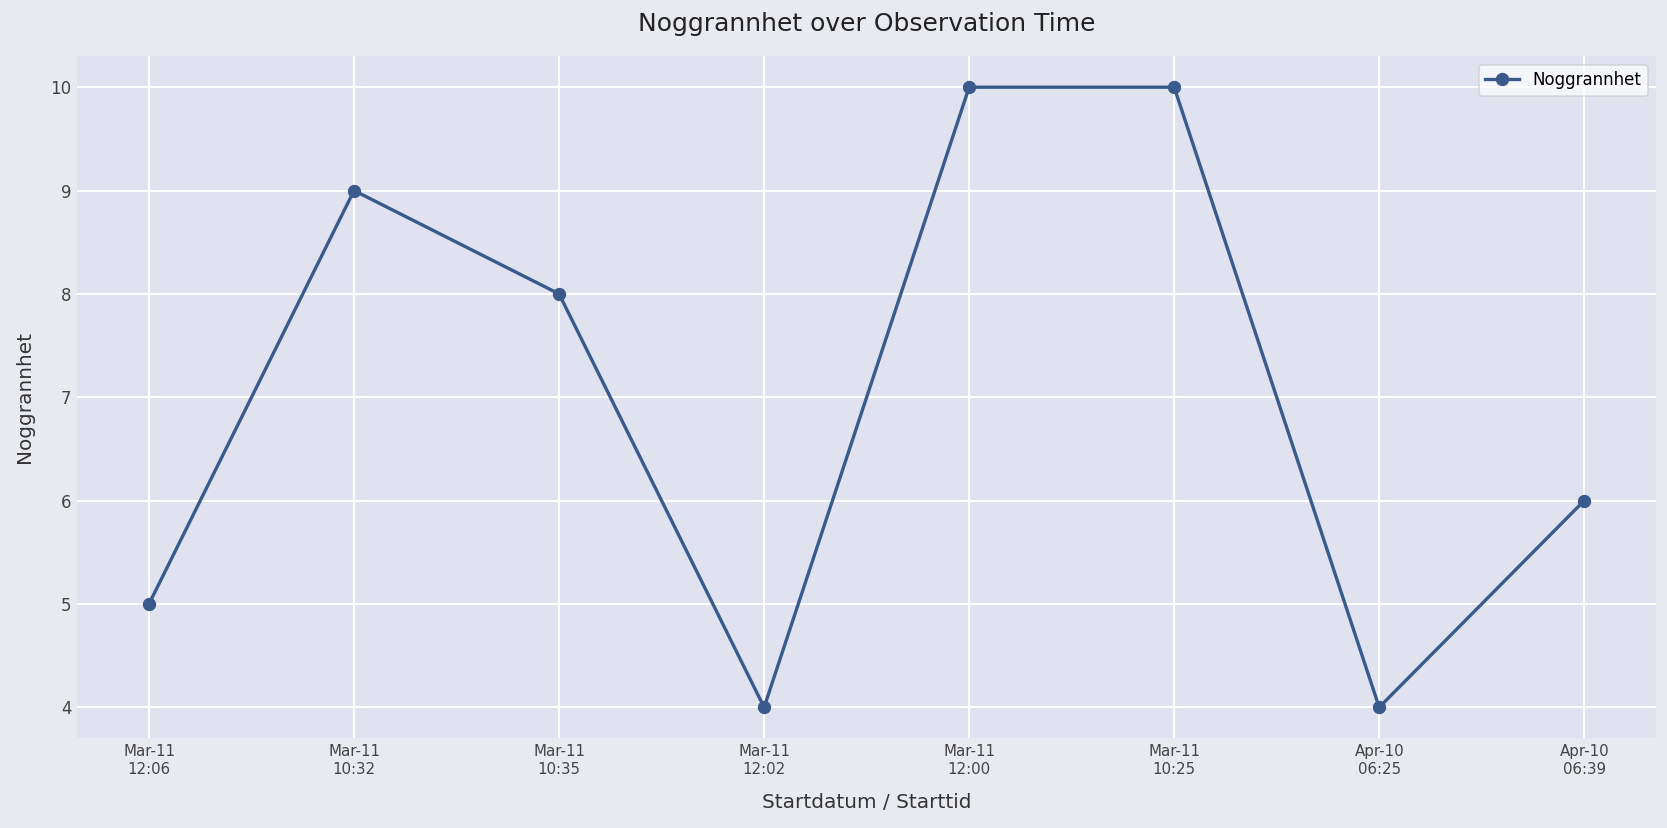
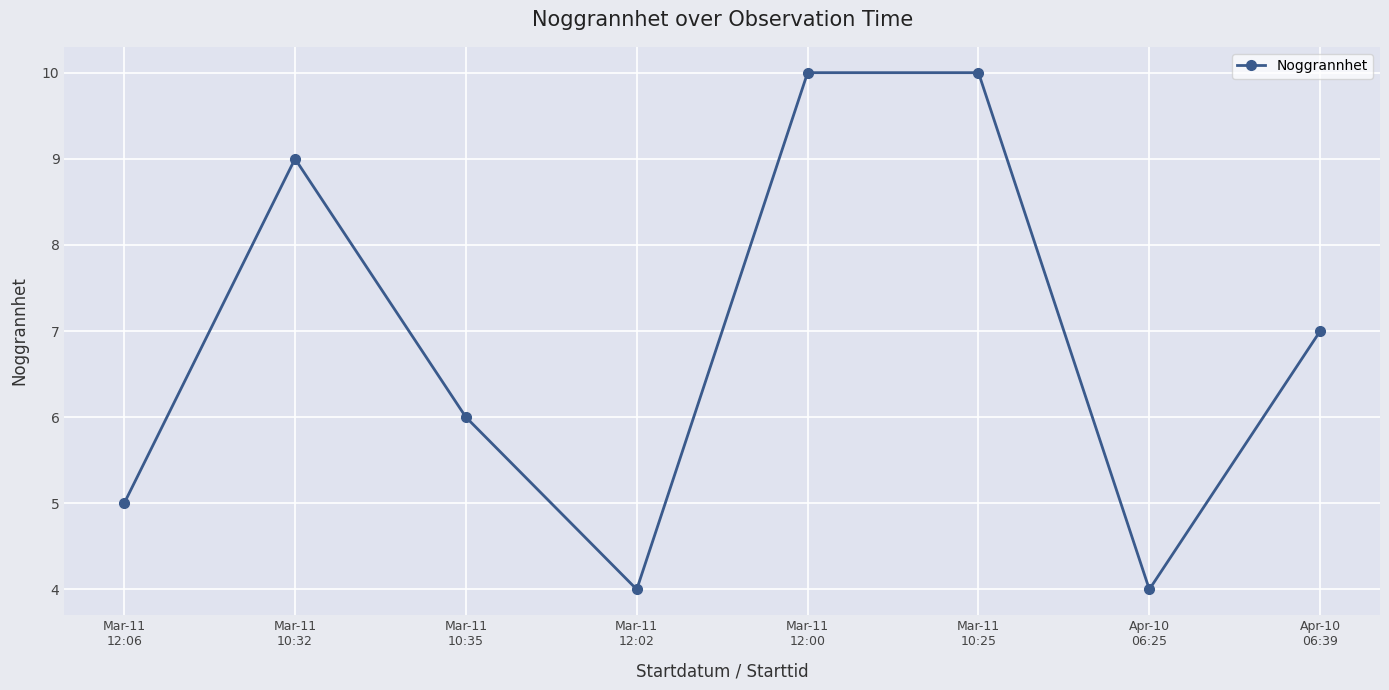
  {
    "Mar-11 12:06": 5,
    "Mar-11 10:32": 9,
-   "Mar-11 10:35": 8,
+   "Mar-11 10:35": 6,
    "Mar-11 12:02": 4,
    "Mar-11 12:00": 10,
    "Mar-11 10:25": 10,
    "Apr-10 06:25": 4,
-   "Apr-10 06:39": 6
+   "Apr-10 06:39": 7
  }
